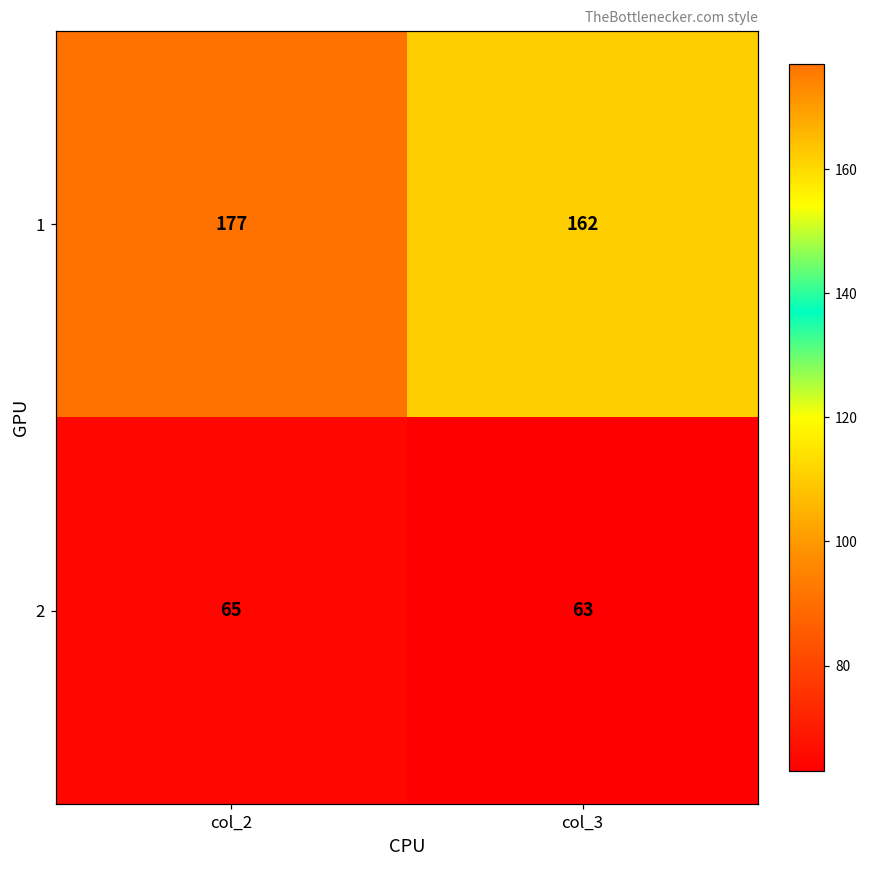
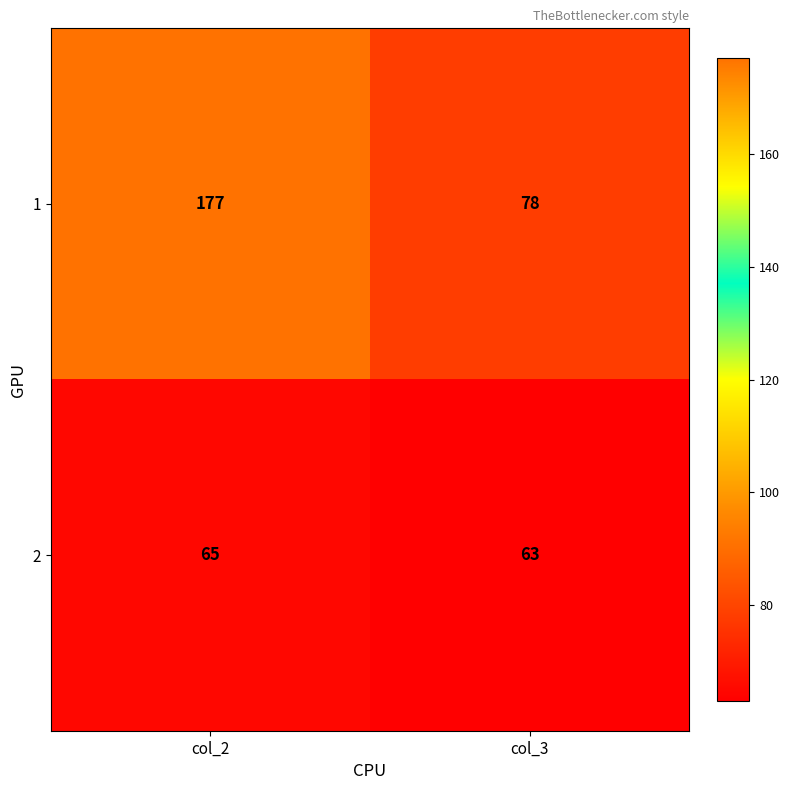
  {
    "1": {
      "col_2": 177,
-     "col_3": 162
+     "col_3": 78
    },
    "2": {
      "col_2": 65,
      "col_3": 63
    }
  }
